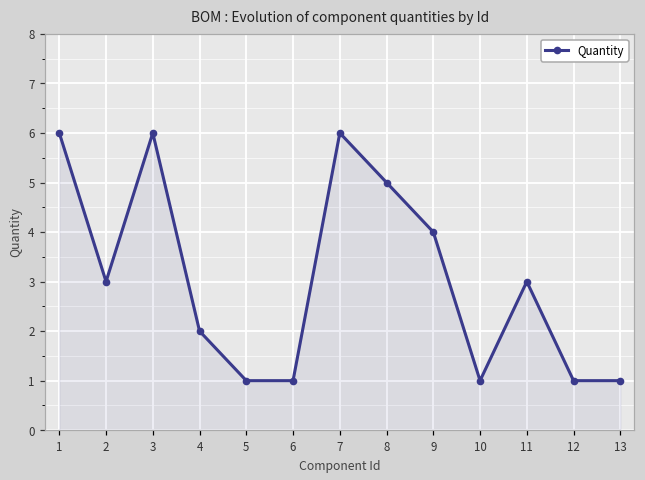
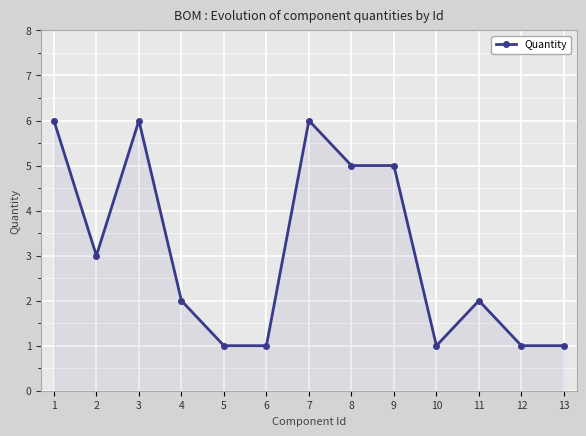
  {
    "1": 6,
    "2": 3,
    "3": 6,
    "4": 2,
    "5": 1,
    "6": 1,
    "7": 6,
    "8": 5,
-   "9": 4,
+   "9": 5,
    "10": 1,
-   "11": 3,
+   "11": 2,
    "12": 1,
    "13": 1
  }
